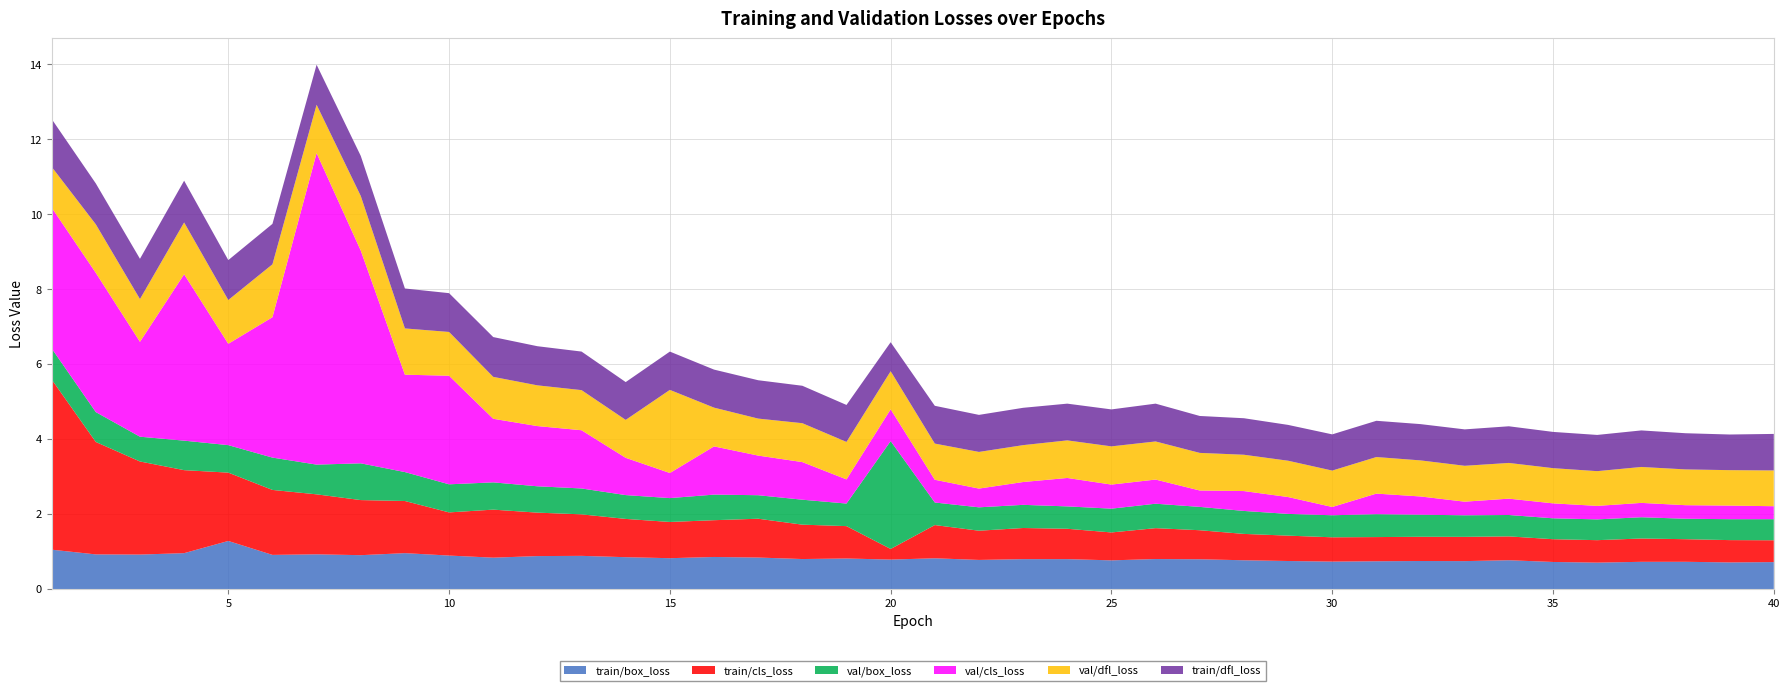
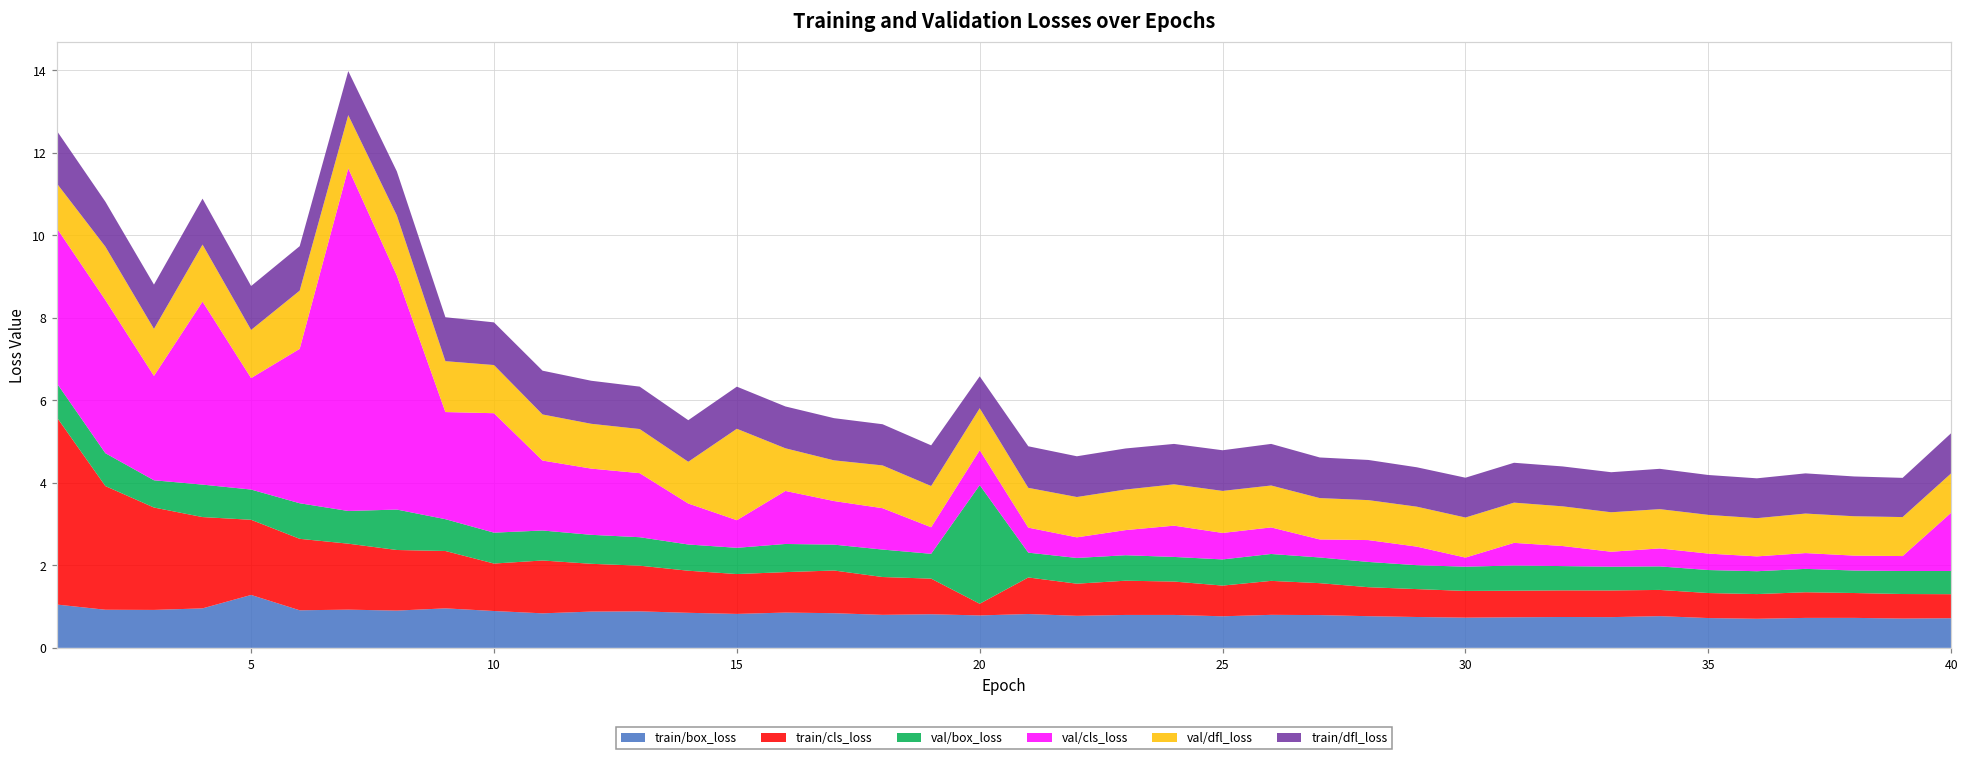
  {
    "train/box_loss": {
      "5": 1.3,
      "10": 0.9,
      "15": 0.8,
      "20": 0.8,
      "25": 0.8,
      "30": 0.7,
      "35": 0.7,
      "40": 0.7
    },
    "train/cls_loss": {
      "5": 1.8,
      "10": 1.2,
      "15": 1.0,
      "20": 0.3,
      "25": 0.7,
      "30": 0.6,
      "35": 0.6,
      "40": 0.6
    },
    "val/box_loss": {
      "5": 0.7,
      "10": 0.7,
      "15": 0.6,
      "20": 2.9,
      "25": 0.6,
      "30": 0.6,
      "35": 0.6,
      "40": 0.6
    },
    "val/cls_loss": {
      "5": 2.7,
      "10": 2.9,
      "15": 0.7,
      "20": 0.8,
      "25": 0.6,
      "30": 0.2,
      "35": 0.4,
-     "40": 0.3
+     "40": 1.4
    },
    "val/dfl_loss": {
      "5": 1.2,
      "10": 1.2,
      "15": 2.2,
      "20": 1.0,
      "25": 1.0,
      "30": 1.0,
      "35": 0.9,
      "40": 1.0
    },
    "train/dfl_loss": {
      "5": 1.1,
      "10": 1.0,
      "15": 1.0,
      "20": 0.8,
      "25": 1.0,
      "30": 1.0,
      "35": 1.0,
      "40": 1.0
    }
  }
